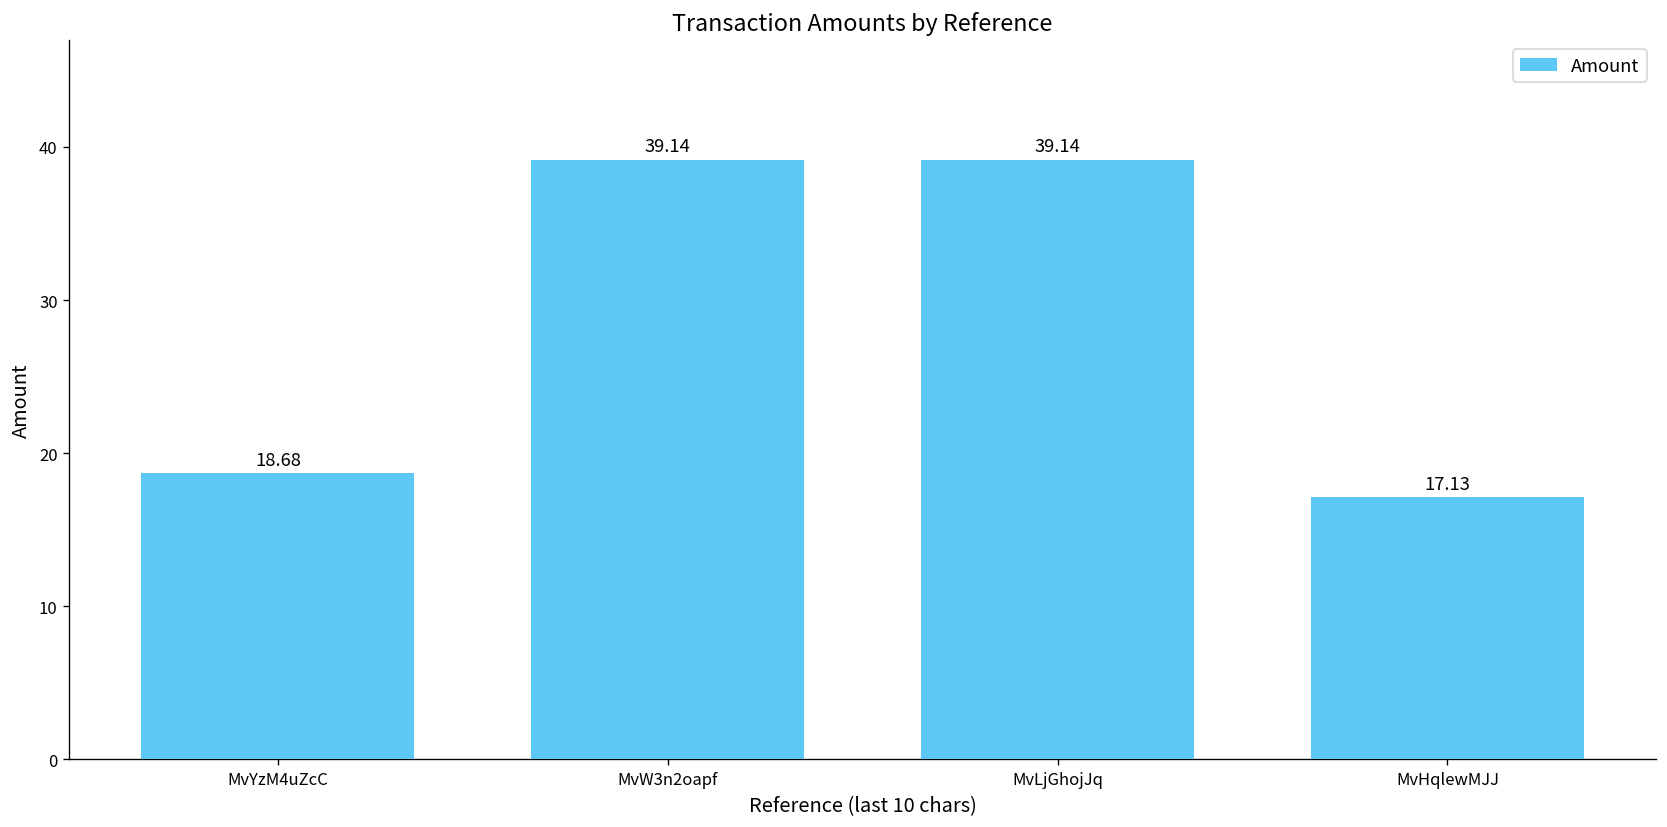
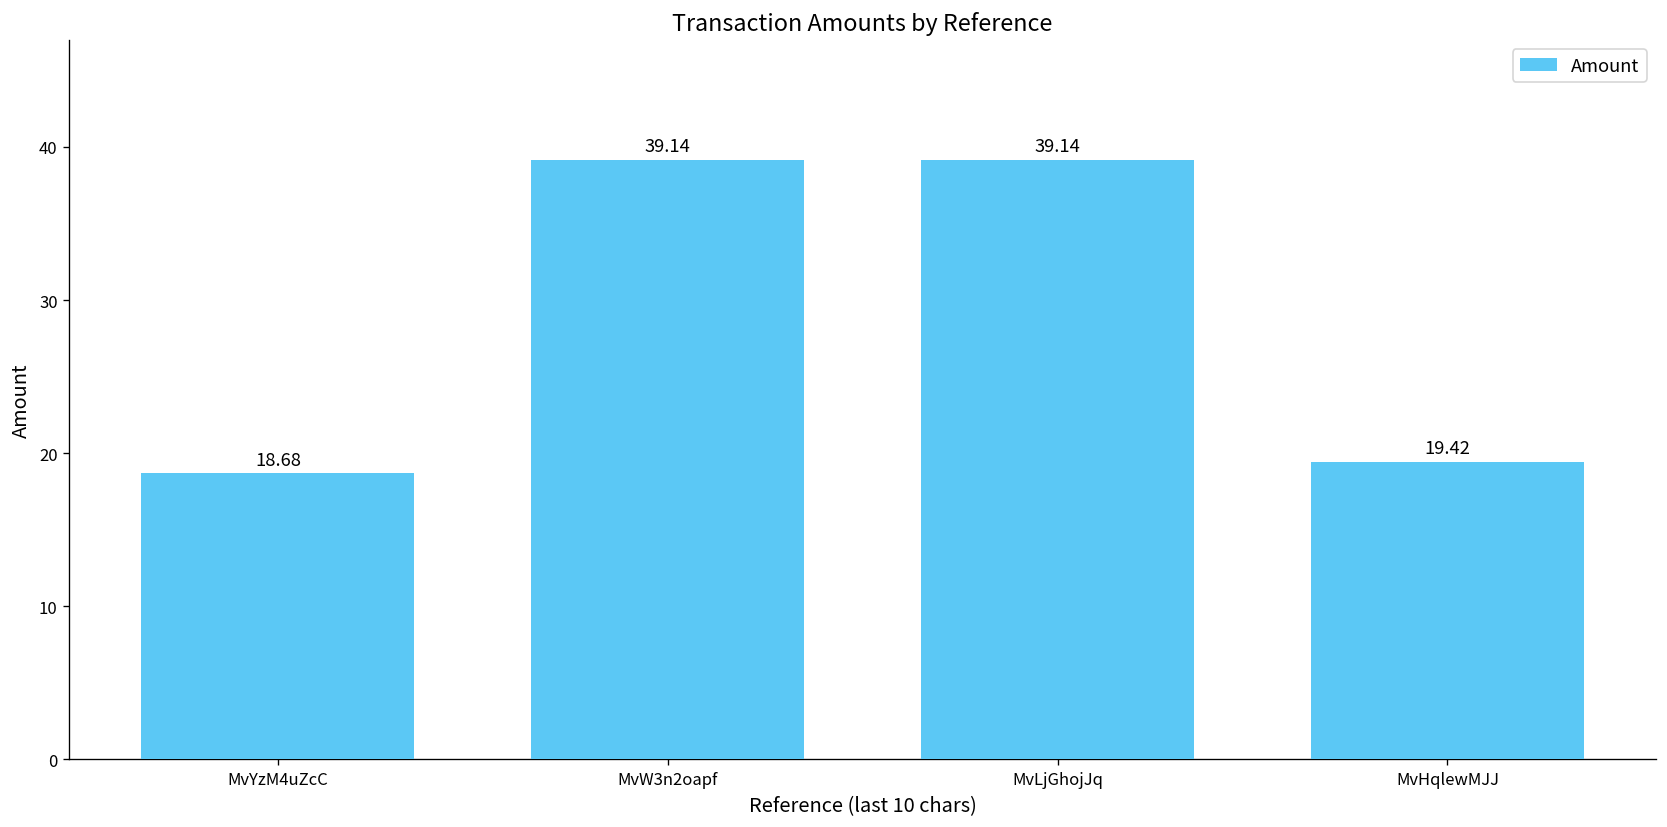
  {
    "MvYzM4uZcC": 18.68,
    "MvW3n2oapf": 39.14,
    "MvLjGhojJq": 39.14,
-   "MvHqlewMJJ": 17.13
+   "MvHqlewMJJ": 19.42
  }
